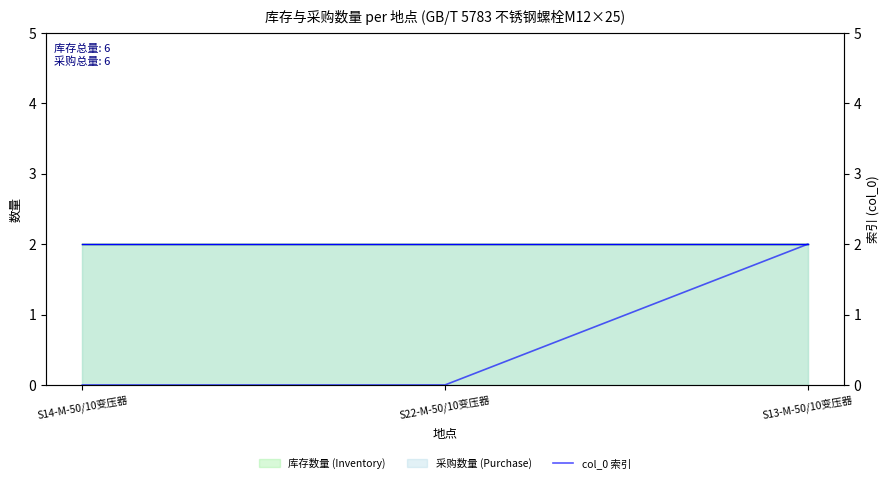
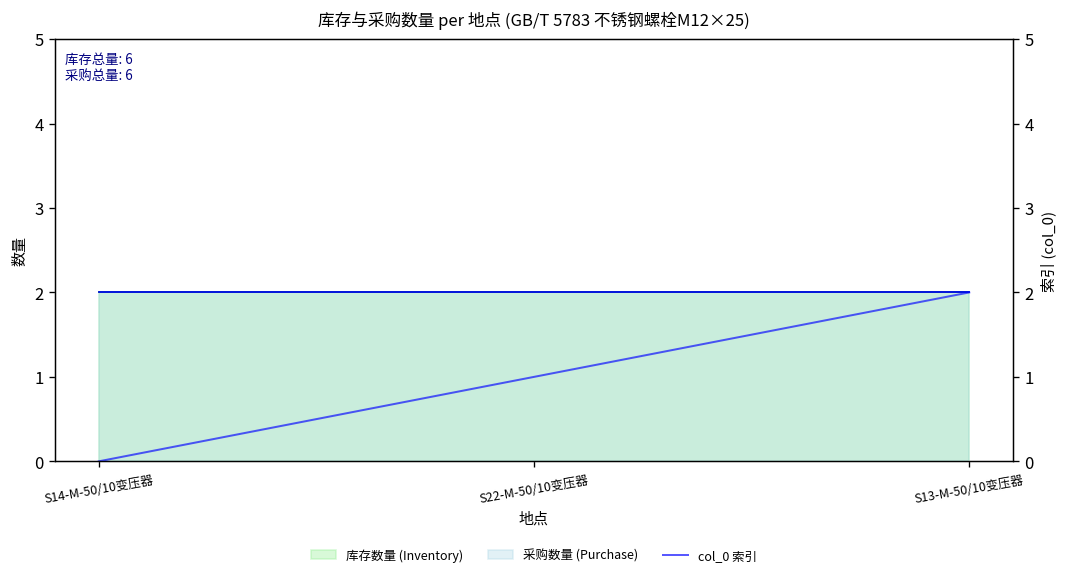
  {
    "采购数量 (Purchase)": {
      "S14-M-50/10变压器": 2.0,
      "S22-M-50/10变压器": 2.0,
      "S13-M-50/10变压器": 2.0
    },
    "col_0 索引": {
      "S14-M-50/10变压器": 0,
-     "S22-M-50/10变压器": 0,
+     "S22-M-50/10变压器": 1,
      "S13-M-50/10变压器": 2
    }
  }
